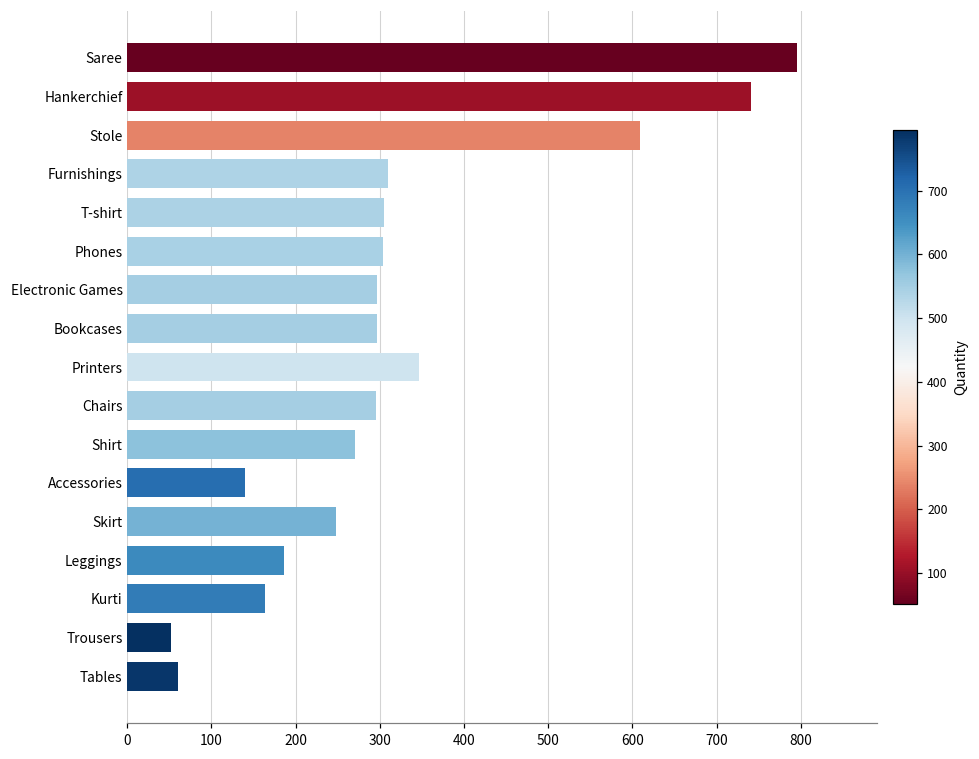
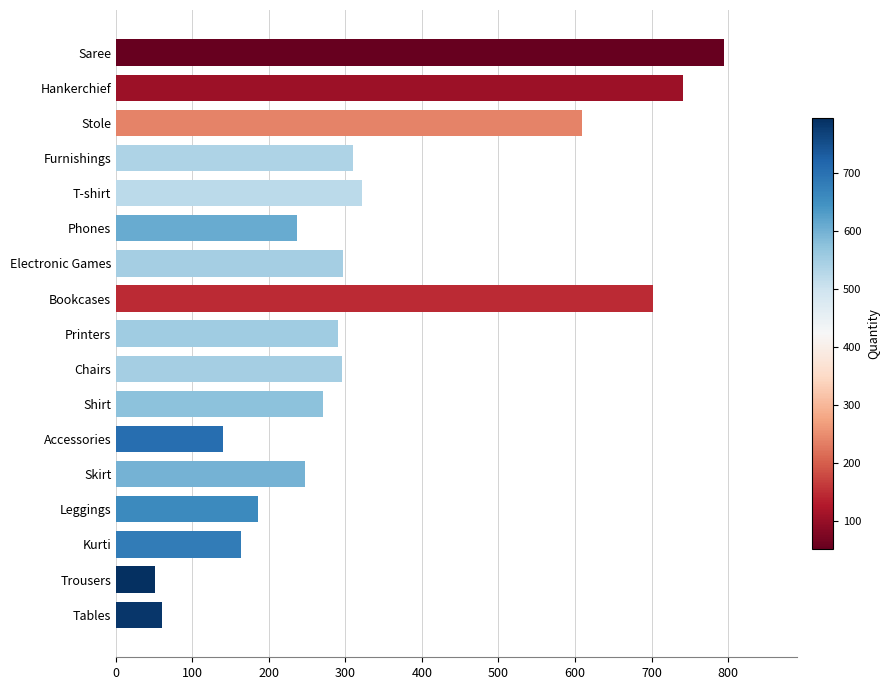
  {
    "Saree": 800,
    "Hankerchief": 740,
    "Stole": 610,
    "Furnishings": 310,
-   "T-shirt": 310,
-   "Phones": 300,
+   "T-shirt": 320,
+   "Phones": 240,
    "Electronic Games": 300,
-   "Bookcases": 300,
-   "Printers": 350,
+   "Bookcases": 700,
+   "Printers": 290,
    "Chairs": 300,
    "Shirt": 270,
    "Accessories": 140,
    "Skirt": 250,
    "Leggings": 190,
    "Kurti": 160,
    "Trousers": 50,
    "Tables": 60
  }
